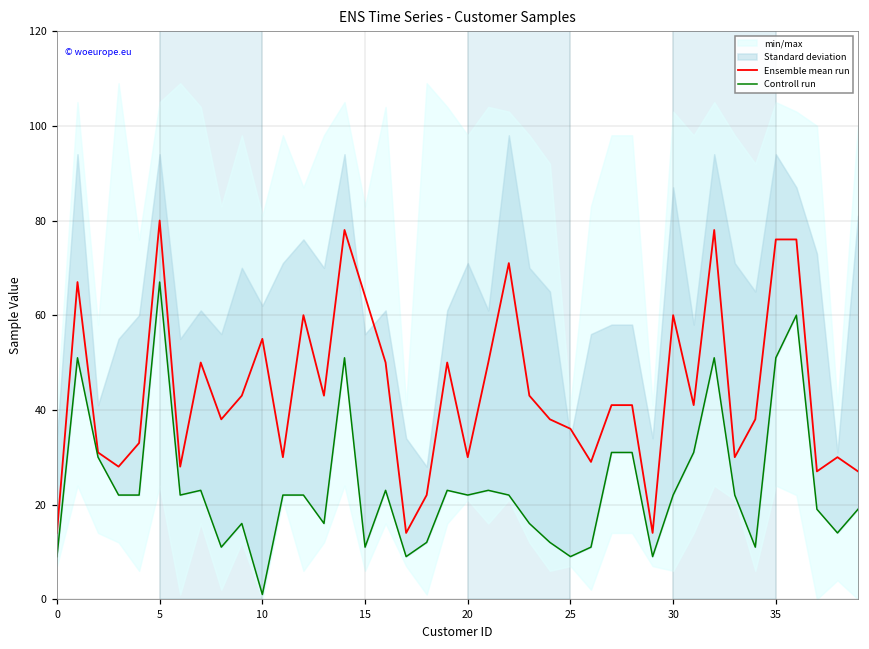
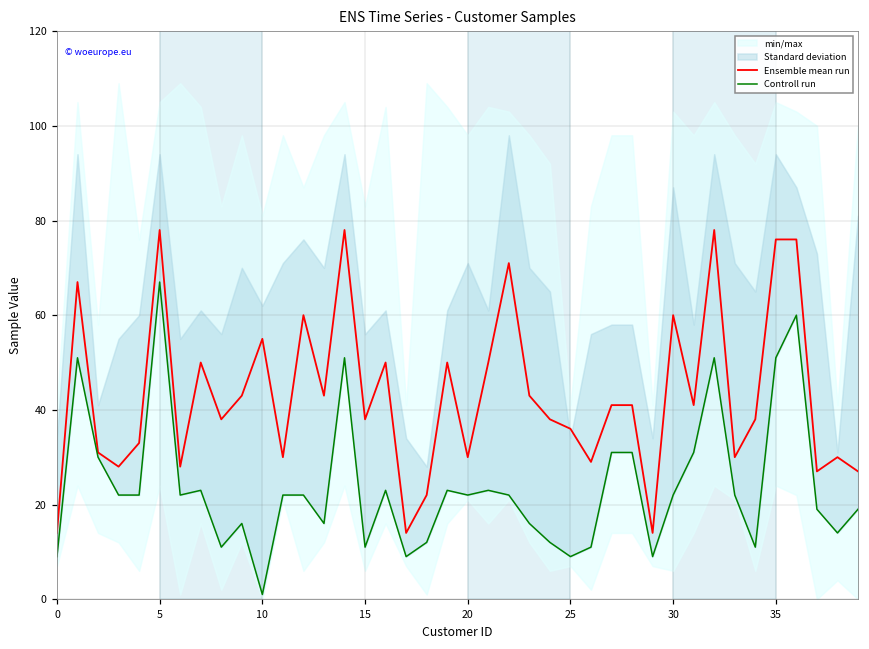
  {
    "Ensemble mean run": {
      "0": 14,
-     "5": 80,
+     "5": 78,
      "10": 55,
-     "15": 64,
+     "15": 38,
      "20": 30,
      "25": 36,
      "30": 60,
      "35": 76
    },
    "Controll run": {
      "0": 9,
      "5": 67,
      "10": 1,
      "15": 11,
      "20": 22,
      "25": 9,
      "30": 22,
      "35": 51
    }
  }
